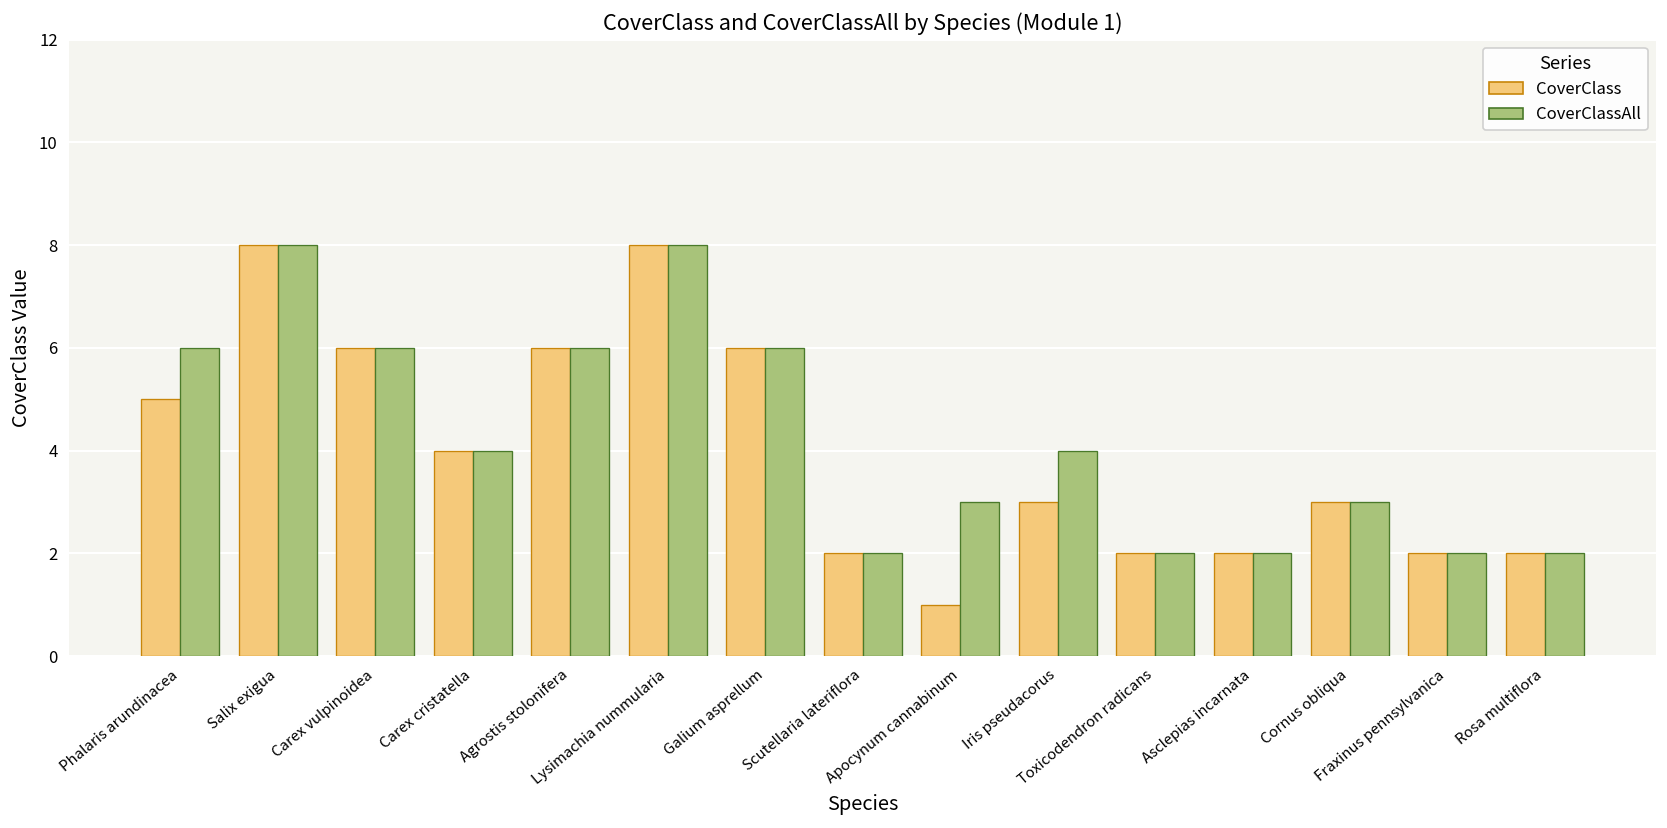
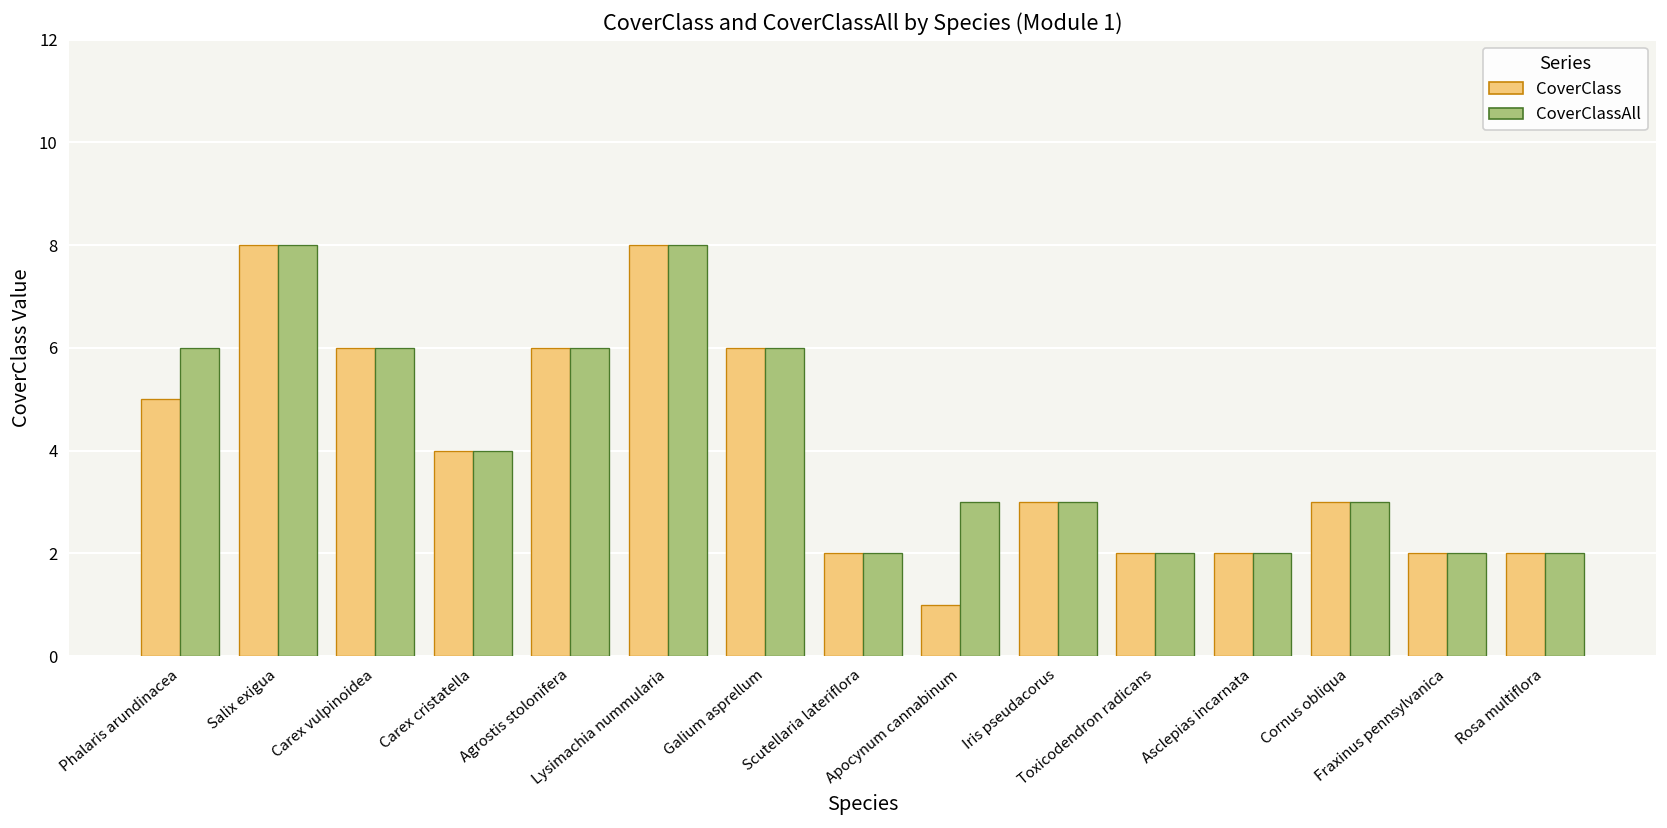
  {
    "CoverClass": {
      "Phalaris arundinacea": 5,
      "Salix exigua": 8,
      "Carex vulpinoidea": 6,
      "Carex cristatella": 4,
      "Agrostis stolonifera": 6,
      "Lysimachia nummularia": 8,
      "Galium asprellum": 6,
      "Scutellaria lateriflora": 2,
      "Apocynum cannabinum": 1,
      "Iris pseudacorus": 3,
      "Toxicodendron radicans": 2,
      "Asclepias incarnata": 2,
      "Cornus obliqua": 3,
      "Fraxinus pennsylvanica": 2,
      "Rosa multiflora": 2
    },
    "CoverClassAll": {
      "Phalaris arundinacea": 6,
      "Salix exigua": 8,
      "Carex vulpinoidea": 6,
      "Carex cristatella": 4,
      "Agrostis stolonifera": 6,
      "Lysimachia nummularia": 8,
      "Galium asprellum": 6,
      "Scutellaria lateriflora": 2,
      "Apocynum cannabinum": 3,
-     "Iris pseudacorus": 4,
+     "Iris pseudacorus": 3,
      "Toxicodendron radicans": 2,
      "Asclepias incarnata": 2,
      "Cornus obliqua": 3,
      "Fraxinus pennsylvanica": 2,
      "Rosa multiflora": 2
    }
  }
